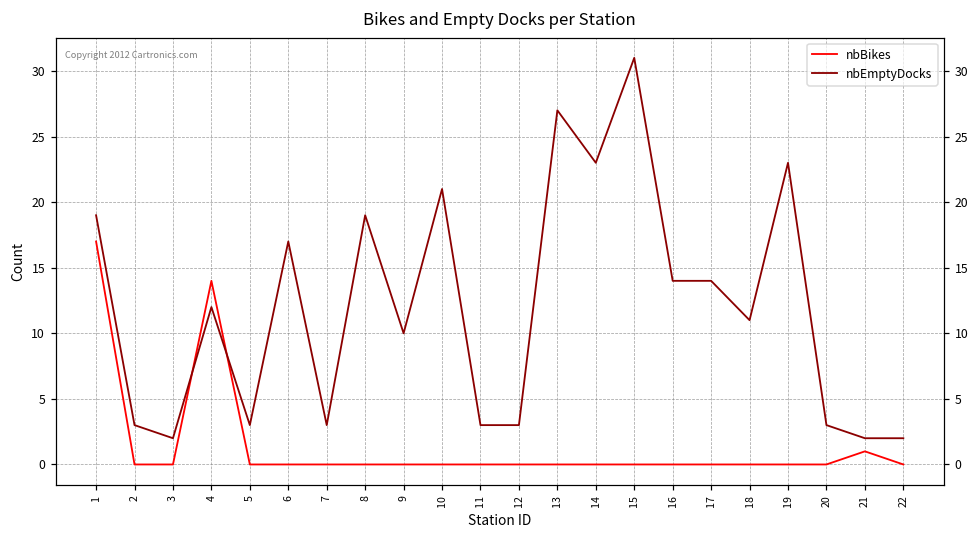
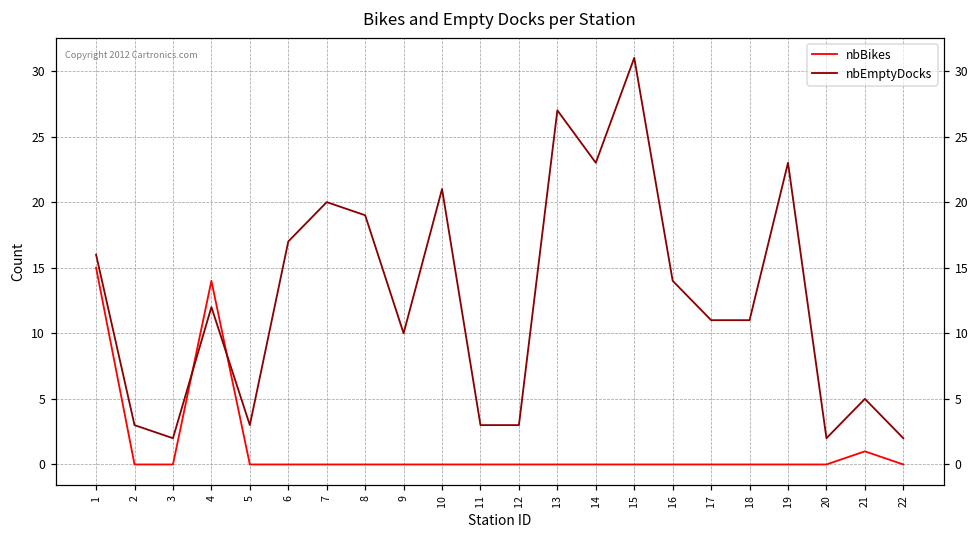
  {
    "nbBikes": {
-     "1": 17,
+     "1": 15,
      "2": 0,
      "3": 0,
      "4": 14,
      "5": 0,
      "6": 0,
      "7": 0,
      "8": 0,
      "9": 0,
      "10": 0,
      "11": 0,
      "12": 0,
      "13": 0,
      "14": 0,
      "15": 0,
      "16": 0,
      "17": 0,
      "18": 0,
      "19": 0,
      "20": 0,
      "21": 1,
      "22": 0
    },
    "nbEmptyDocks": {
-     "1": 19,
+     "1": 16,
      "2": 3,
      "3": 2,
      "4": 12,
      "5": 3,
      "6": 17,
-     "7": 3,
+     "7": 20,
      "8": 19,
      "9": 10,
      "10": 21,
      "11": 3,
      "12": 3,
      "13": 27,
      "14": 23,
      "15": 31,
      "16": 14,
-     "17": 14,
+     "17": 11,
      "18": 11,
      "19": 23,
-     "20": 3,
-     "21": 2,
+     "20": 2,
+     "21": 5,
      "22": 2
    }
  }
